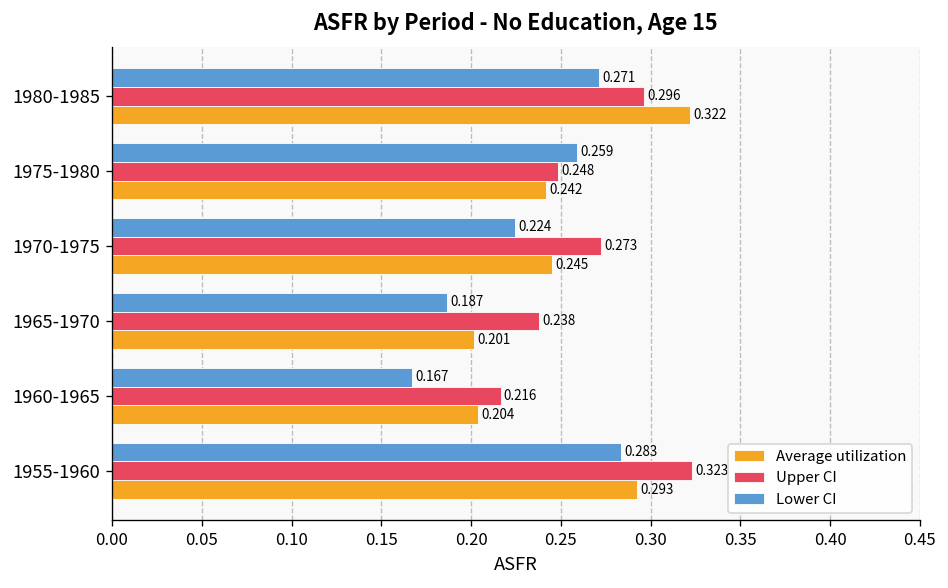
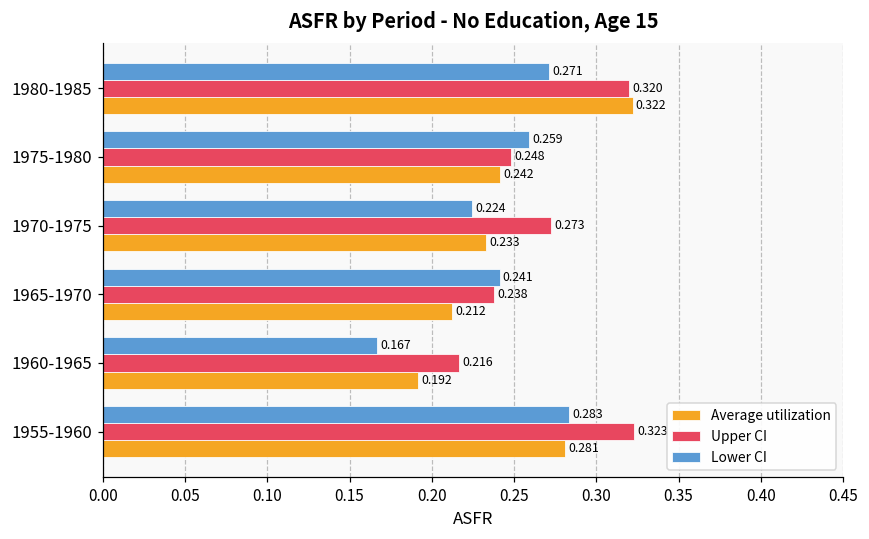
  {
    "Average utilization": {
      "1980-1985": 0.322,
      "1975-1980": 0.242,
-     "1970-1975": 0.245,
-     "1965-1970": 0.201,
-     "1960-1965": 0.204,
-     "1955-1960": 0.293
+     "1970-1975": 0.233,
+     "1965-1970": 0.212,
+     "1960-1965": 0.192,
+     "1955-1960": 0.281
    },
    "Upper CI": {
-     "1980-1985": 0.296,
+     "1980-1985": 0.320,
      "1975-1980": 0.248,
      "1970-1975": 0.273,
      "1965-1970": 0.238,
      "1960-1965": 0.216
    },
    "Lower CI": {
      "1980-1985": 0.271,
      "1975-1980": 0.259,
      "1970-1975": 0.224,
-     "1965-1970": 0.187,
+     "1965-1970": 0.241,
      "1960-1965": 0.167,
      "1955-1960": 0.283
    }
  }
